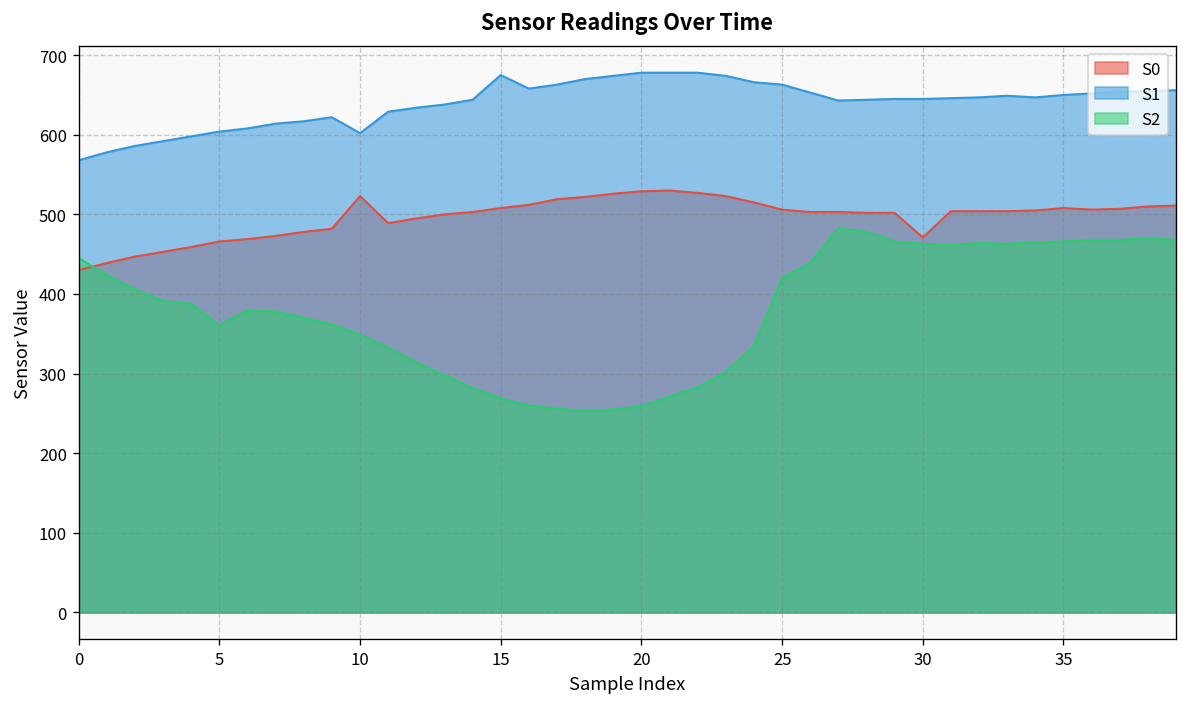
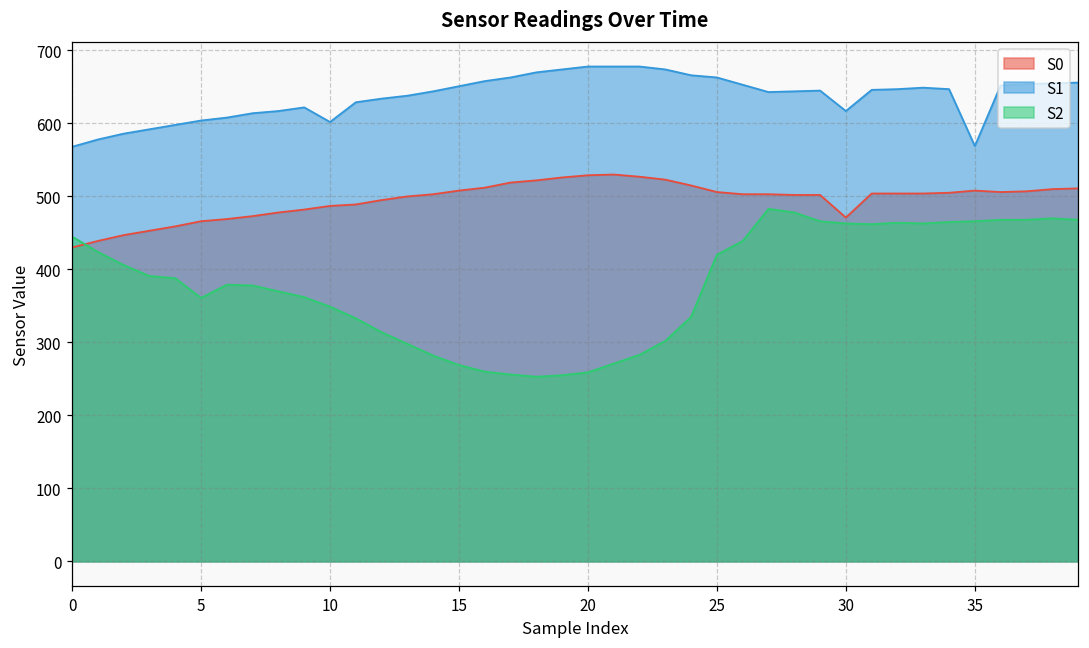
  {
    "S0": {
      "0": 430,
      "5": 470,
-     "10": 520,
+     "10": 490,
      "15": 510,
      "20": 530,
      "25": 510,
      "30": 470,
      "35": 510
    },
    "S1": {
      "0": 570,
      "5": 600,
      "10": 600,
-     "15": 680,
+     "15": 650,
      "20": 680,
      "25": 660,
-     "30": 650,
-     "35": 650
+     "30": 620,
+     "35": 570
    },
    "S2": {
      "0": 450,
      "5": 360,
      "10": 350,
      "15": 270,
      "20": 260,
      "25": 420,
      "30": 460,
      "35": 470
    }
  }
